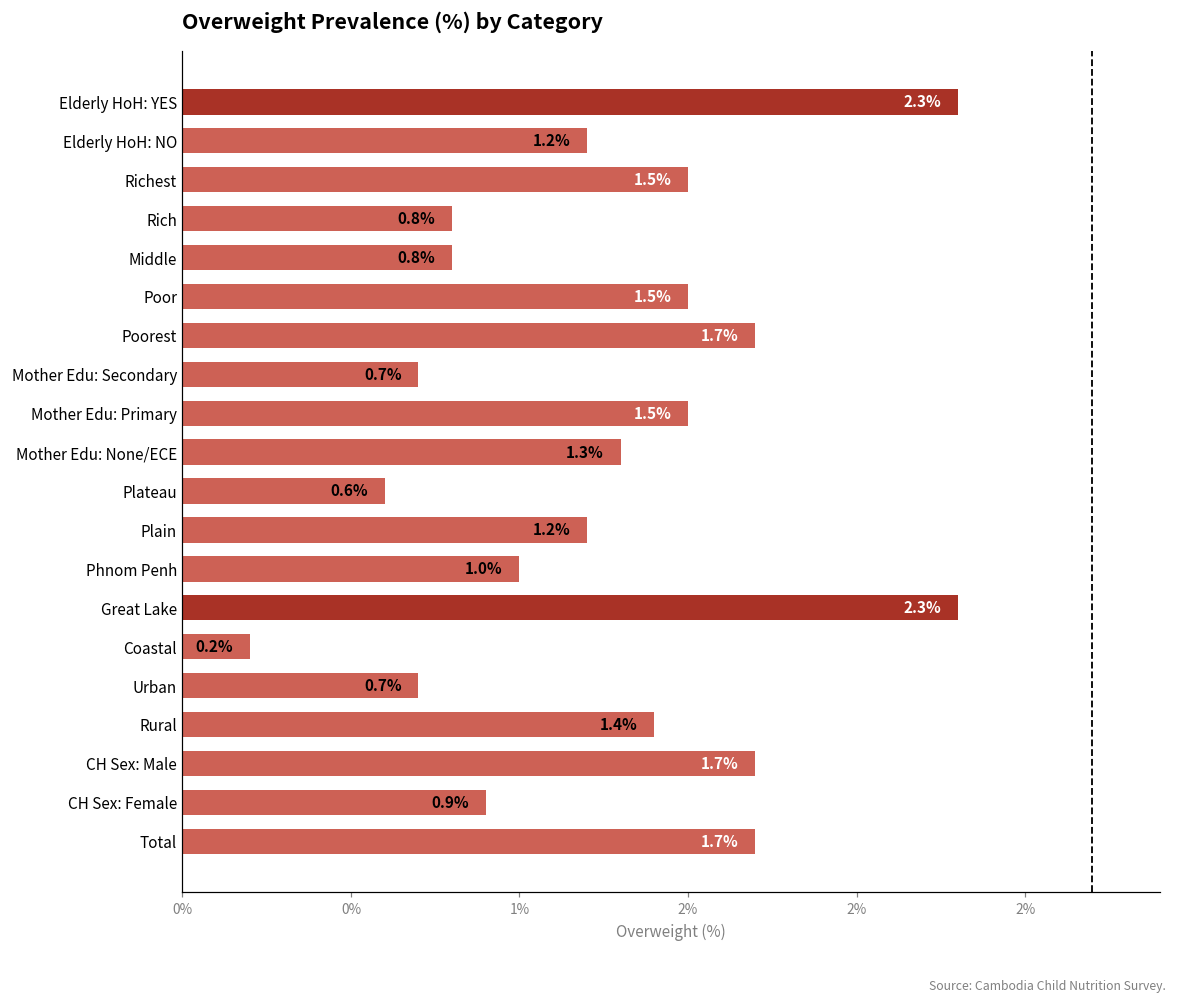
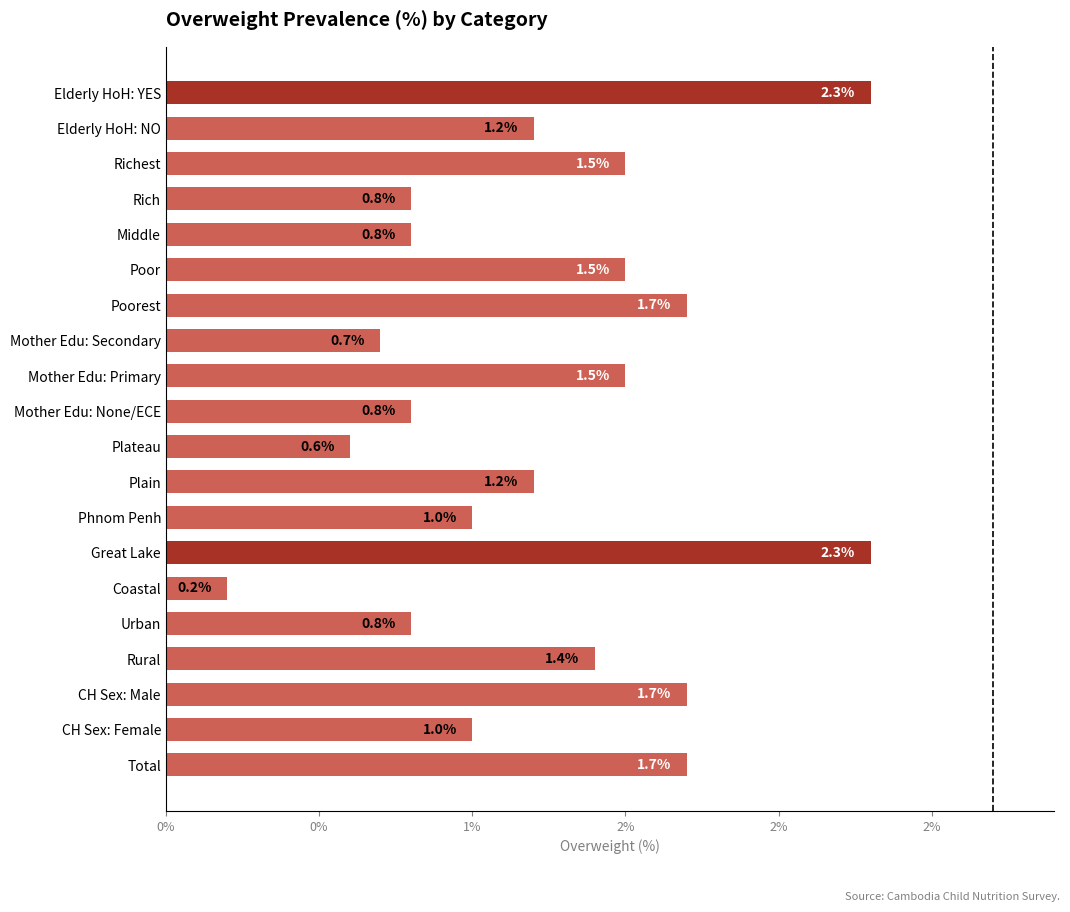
  {
    "Elderly HoH: YES": "2.3%",
    "Elderly HoH: NO": "1.2%",
    "Richest": "1.5%",
    "Rich": "0.8%",
    "Middle": "0.8%",
    "Poor": "1.5%",
    "Poorest": "1.7%",
    "Mother Edu: Secondary": "0.7%",
    "Mother Edu: Primary": "1.5%",
-   "Mother Edu: None/ECE": "1.3%",
+   "Mother Edu: None/ECE": "0.8%",
    "Plateau": "0.6%",
    "Plain": "1.2%",
    "Phnom Penh": "1.0%",
    "Great Lake": "2.3%",
    "Coastal": "0.2%",
-   "Urban": "0.7%",
+   "Urban": "0.8%",
    "Rural": "1.4%",
    "CH Sex: Male": "1.7%",
-   "CH Sex: Female": "0.9%",
+   "CH Sex: Female": "1.0%",
    "Total": "1.7%"
  }
